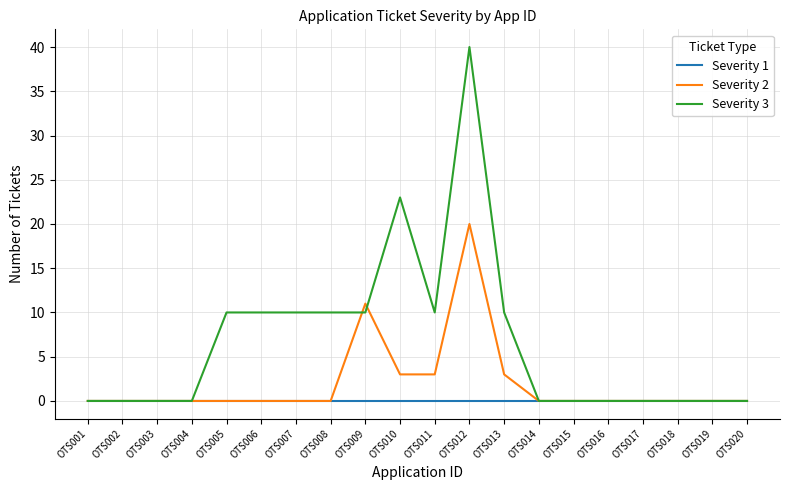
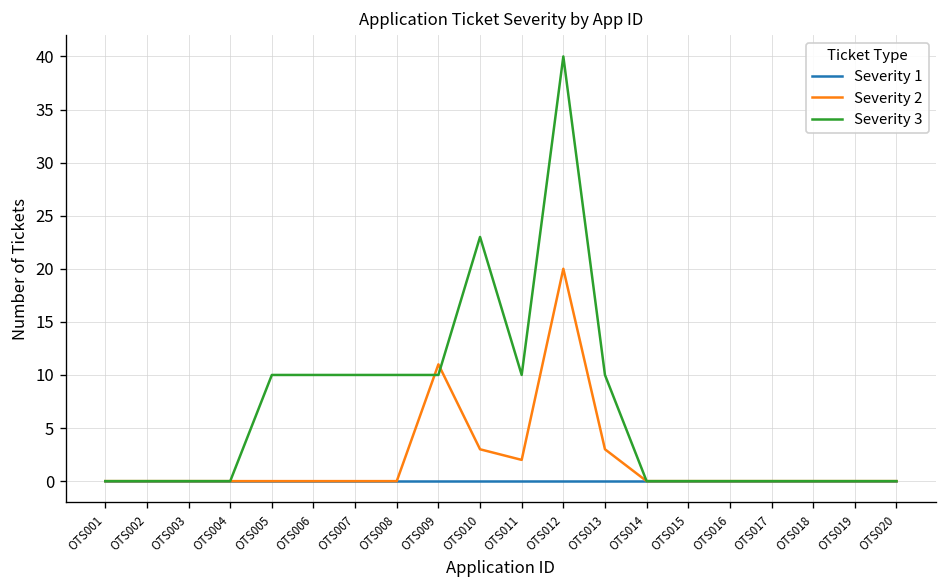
  {
    "Severity 1": {
      "OTS009": 0,
      "OTS010": 0,
      "OTS011": 0,
      "OTS012": 0,
      "OTS013": 0
    },
    "Severity 2": {
      "OTS009": 11,
      "OTS010": 3,
-     "OTS011": 3,
+     "OTS011": 2,
      "OTS012": 20,
      "OTS013": 3
    },
    "Severity 3": {
      "OTS005": 10,
      "OTS006": 10,
      "OTS007": 10,
      "OTS008": 10,
      "OTS009": 10,
      "OTS010": 23,
      "OTS011": 10,
      "OTS012": 40,
      "OTS013": 10
    }
  }
